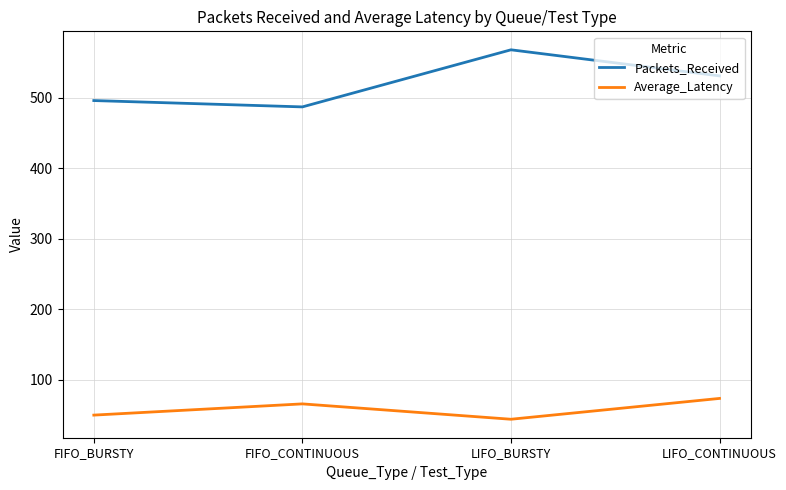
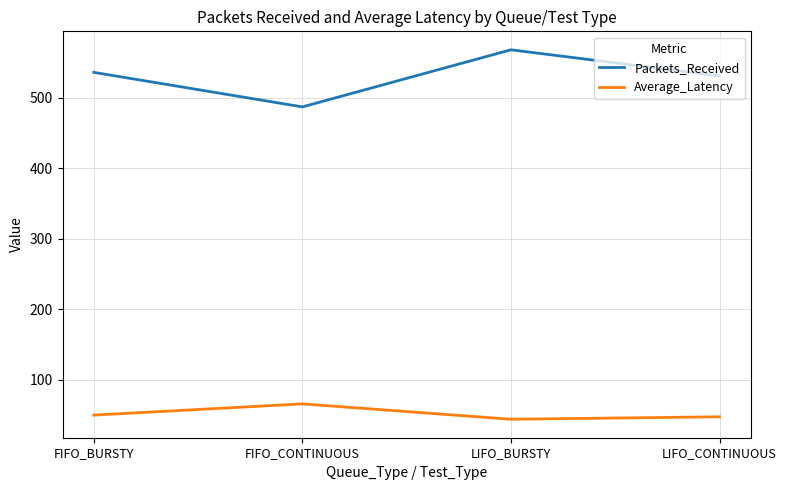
  {
    "Packets_Received": {
-     "FIFO_BURSTY": 500,
+     "FIFO_BURSTY": 540,
      "FIFO_CONTINUOUS": 490,
      "LIFO_BURSTY": 570
    },
    "Average_Latency": {
      "FIFO_BURSTY": 50,
      "FIFO_CONTINUOUS": 70,
      "LIFO_BURSTY": 40,
-     "LIFO_CONTINUOUS": 70
+     "LIFO_CONTINUOUS": 50
    }
  }
